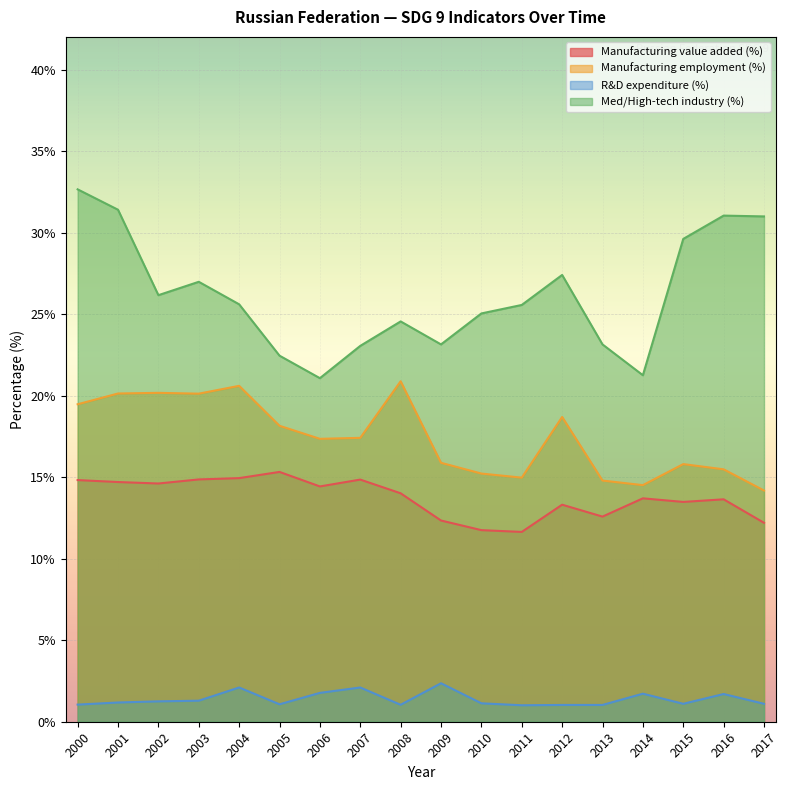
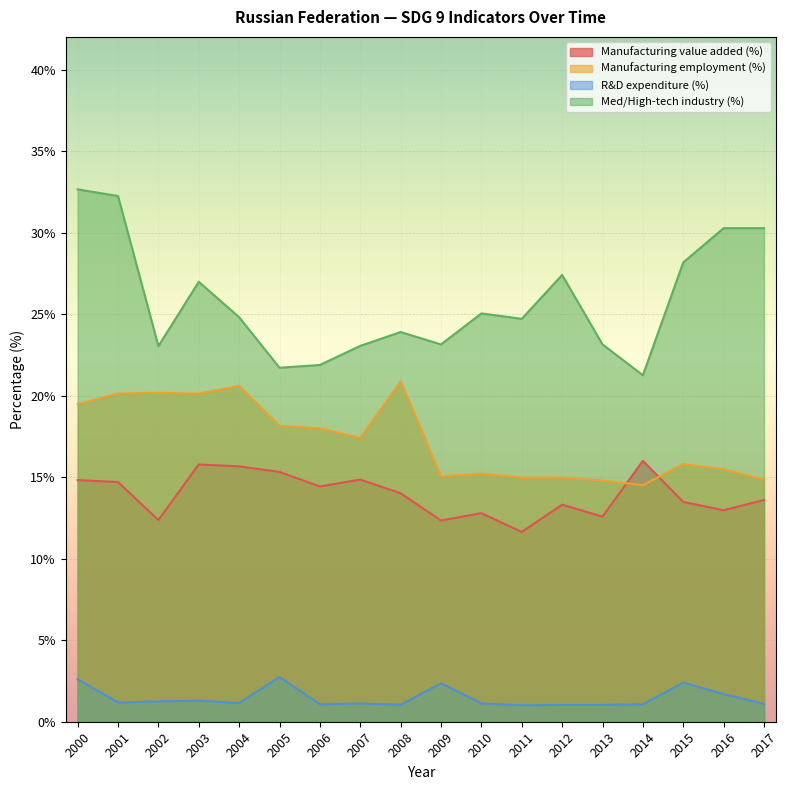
  {
    "Manufacturing value added (%)": {
      "2000": "14.8%",
      "2001": "14.7%",
-     "2002": "14.6%",
-     "2003": "14.9%",
-     "2004": "14.9%",
+     "2002": "12.4%",
+     "2003": "15.8%",
+     "2004": "15.7%",
      "2005": "15.3%",
      "2006": "14.4%",
      "2007": "14.9%",
      "2008": "14.0%",
      "2009": "12.3%",
-     "2010": "11.8%",
+     "2010": "12.8%",
      "2011": "11.6%",
      "2012": "13.3%",
      "2013": "12.6%",
-     "2014": "13.7%",
+     "2014": "16.0%",
      "2015": "13.5%",
-     "2016": "13.6%",
-     "2017": "12.2%"
+     "2016": "13.0%",
+     "2017": "13.6%"
    },
    "Manufacturing employment (%)": {
      "2000": "19.5%",
      "2001": "20.1%",
      "2002": "20.2%",
      "2003": "20.1%",
      "2004": "20.6%",
      "2005": "18.2%",
-     "2006": "17.4%",
+     "2006": "18.0%",
      "2007": "17.4%",
      "2008": "20.9%",
-     "2009": "15.9%",
+     "2009": "15.1%",
      "2010": "15.2%",
      "2011": "15.0%",
-     "2012": "18.7%",
+     "2012": "15.0%",
      "2013": "14.8%",
      "2014": "14.5%",
      "2015": "15.8%",
      "2016": "15.5%",
-     "2017": "14.2%"
+     "2017": "14.9%"
    },
    "R&D expenditure (%)": {
-     "2000": "1.1%",
+     "2000": "2.6%",
      "2001": "1.2%",
      "2002": "1.3%",
      "2003": "1.3%",
-     "2004": "2.1%",
-     "2005": "1.1%",
-     "2006": "1.8%",
-     "2007": "2.1%",
+     "2004": "1.2%",
+     "2005": "2.7%",
+     "2006": "1.1%",
+     "2007": "1.1%",
      "2008": "1.0%",
      "2009": "2.4%",
      "2010": "1.1%",
      "2011": "1.0%",
      "2012": "1.0%",
      "2013": "1.0%",
-     "2014": "1.7%",
-     "2015": "1.1%",
+     "2014": "1.1%",
+     "2015": "2.4%",
      "2016": "1.7%",
      "2017": "1.1%"
    },
    "Med/High-tech industry (%)": {
      "2000": "32.7%",
-     "2001": "31.4%",
-     "2002": "26.2%",
+     "2001": "32.2%",
+     "2002": "23.0%",
      "2003": "27.0%",
-     "2004": "25.6%",
-     "2005": "22.5%",
-     "2006": "21.1%",
+     "2004": "24.8%",
+     "2005": "21.7%",
+     "2006": "21.9%",
      "2007": "23.1%",
-     "2008": "24.6%",
+     "2008": "23.9%",
      "2009": "23.1%",
      "2010": "25.0%",
-     "2011": "25.6%",
+     "2011": "24.7%",
      "2012": "27.4%",
      "2013": "23.1%",
      "2014": "21.3%",
-     "2015": "29.6%",
-     "2016": "31.0%",
-     "2017": "31.0%"
+     "2015": "28.2%",
+     "2016": "30.3%",
+     "2017": "30.3%"
    }
  }
